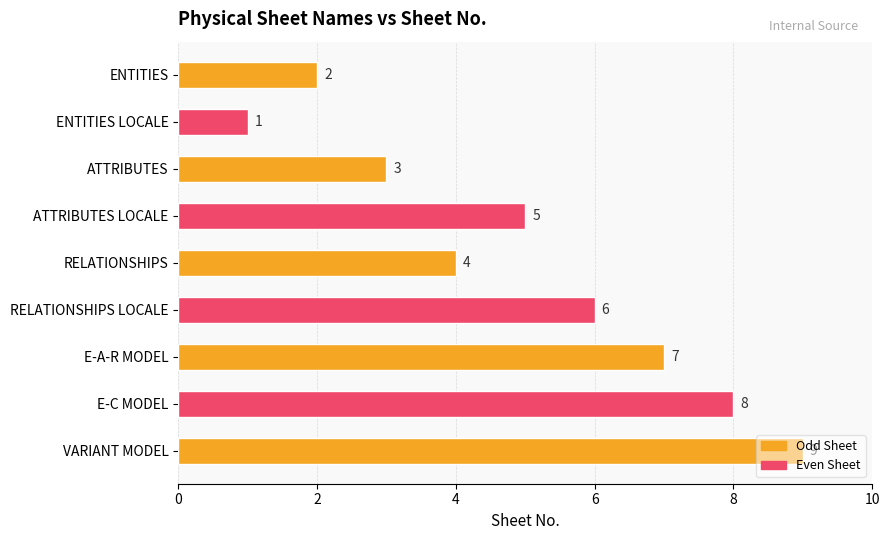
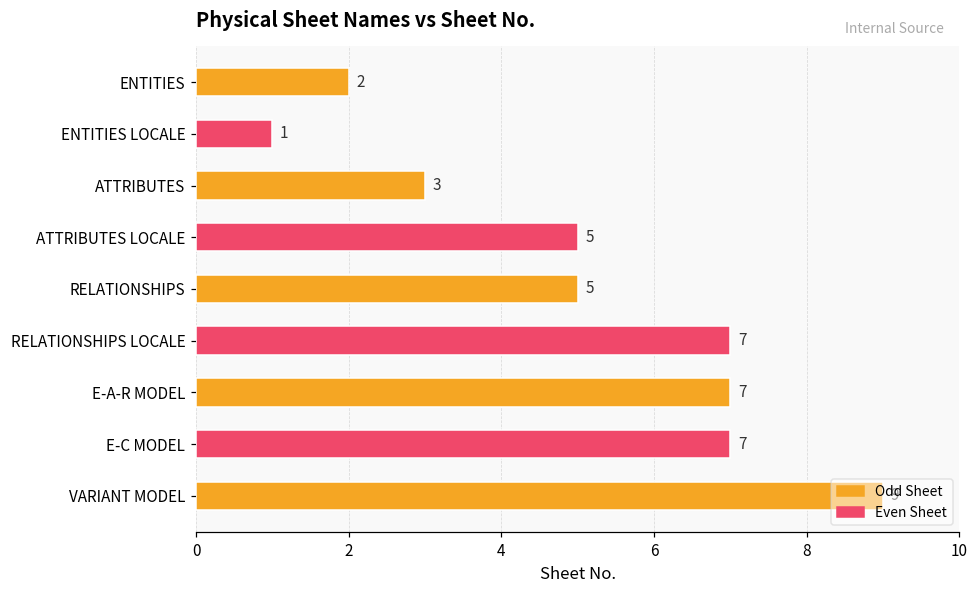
  {
    "ENTITIES": 2,
    "ENTITIES LOCALE": 1,
    "ATTRIBUTES": 3,
    "ATTRIBUTES LOCALE": 5,
-   "RELATIONSHIPS": 4,
-   "RELATIONSHIPS LOCALE": 6,
+   "RELATIONSHIPS": 5,
+   "RELATIONSHIPS LOCALE": 7,
    "E-A-R MODEL": 7,
-   "E-C MODEL": 8
+   "E-C MODEL": 7
  }
